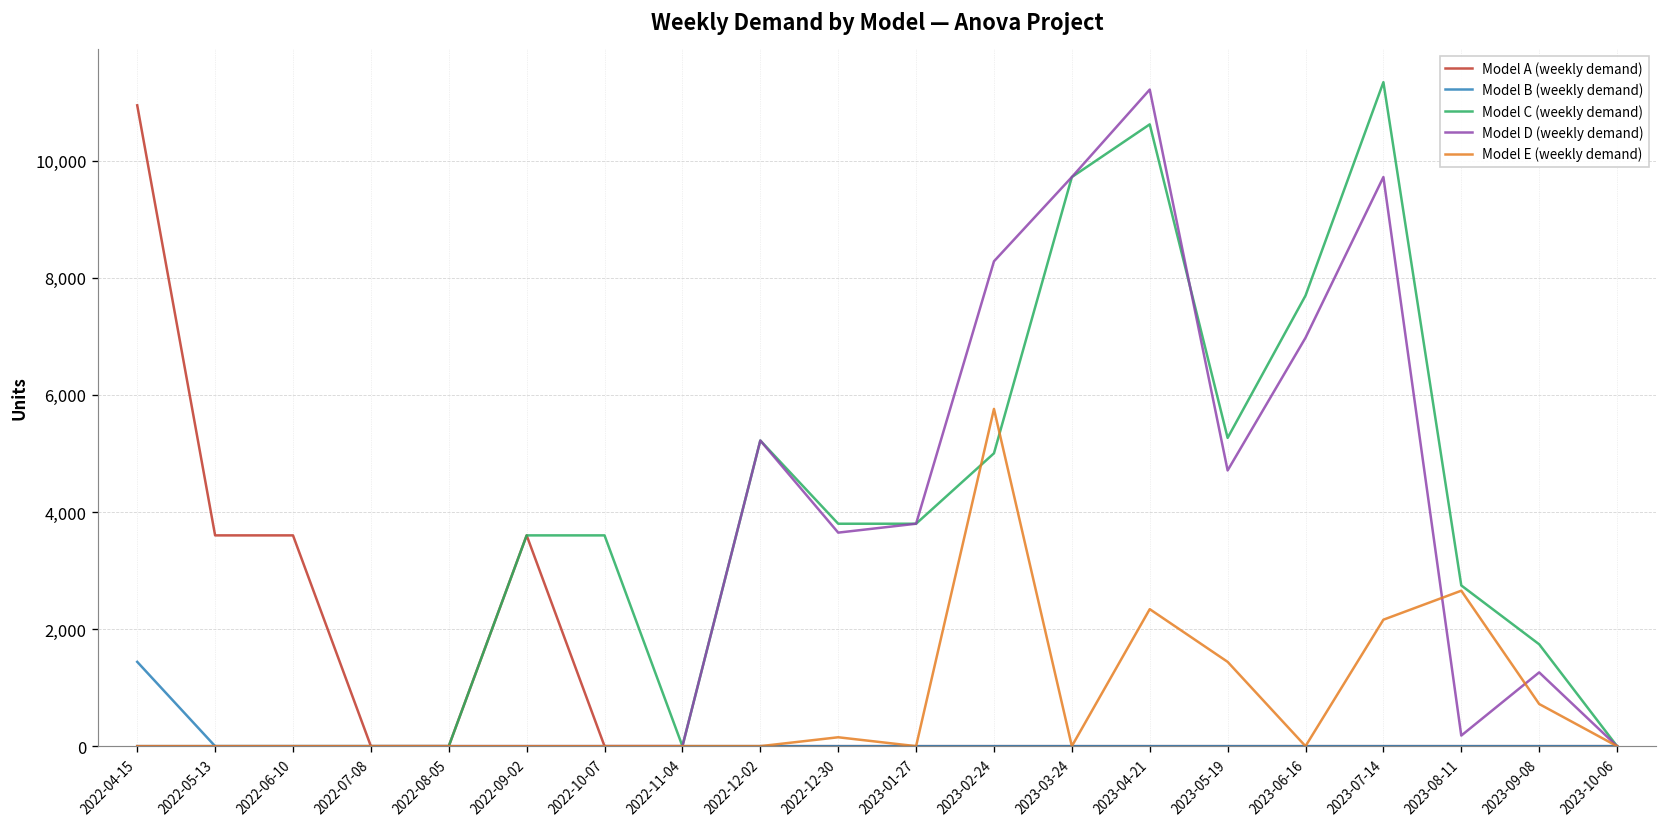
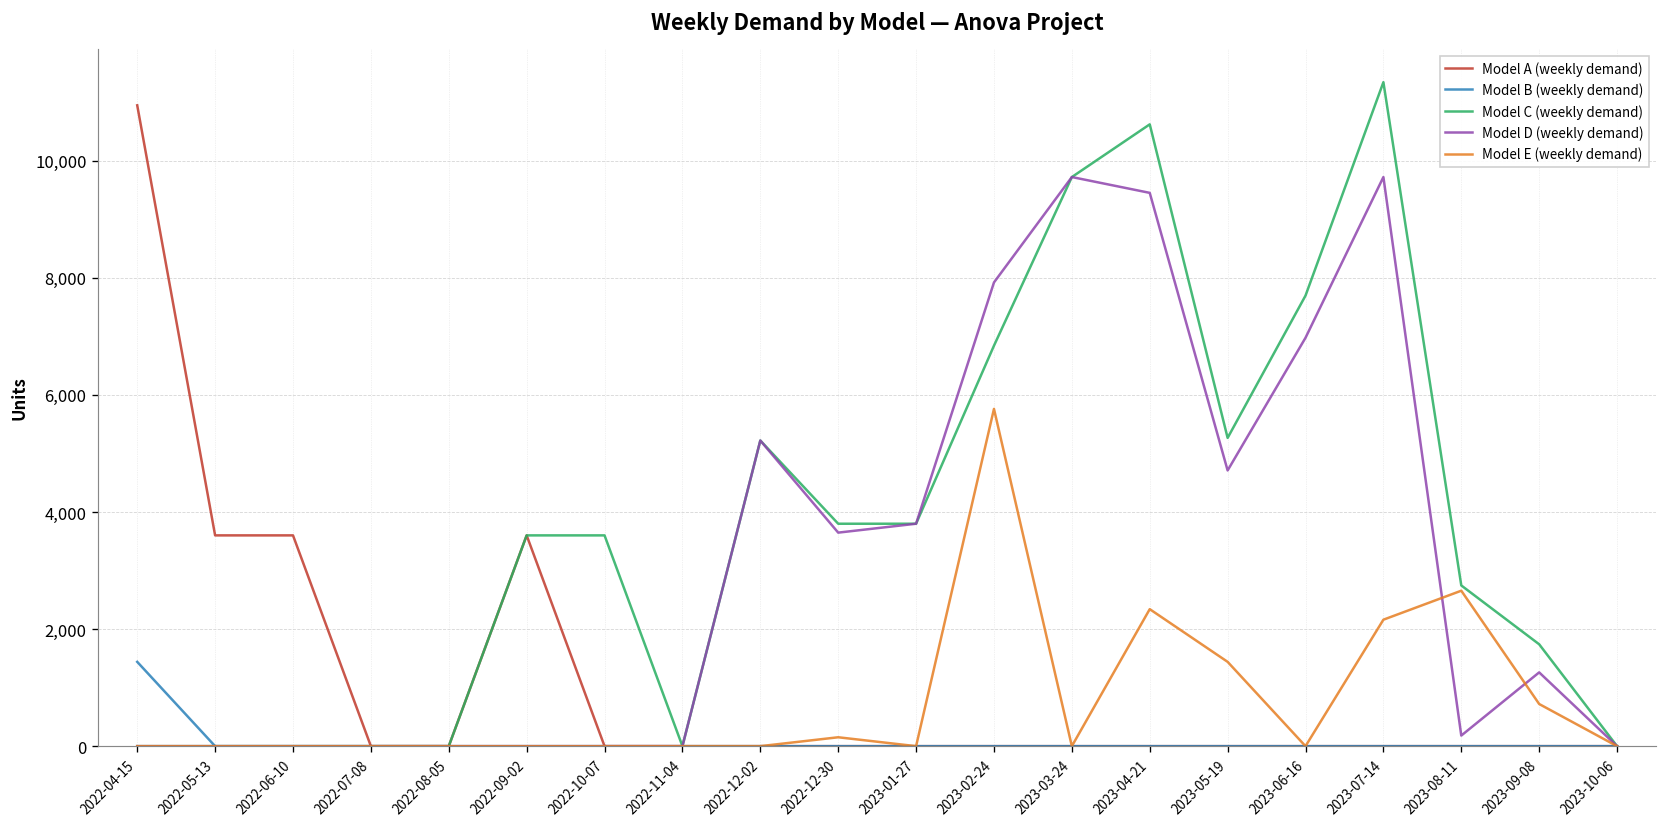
  {
    "Model A (weekly demand)": {
      "2022-04-15": "10,900",
      "2022-05-13": "3,600",
      "2022-06-10": "3,600"
    },
    "Model B (weekly demand)": {
      "2022-04-15": "1,400"
    },
    "Model C (weekly demand)": {
      "2022-10-07": "3,600",
      "2022-12-30": "3,800",
-     "2023-02-24": "5,000",
+     "2023-02-24": "6,800",
      "2023-04-21": "10,600",
      "2023-05-19": "5,300",
      "2023-06-16": "7,700",
      "2023-07-14": "11,300",
      "2023-08-11": "2,700",
      "2023-09-08": "1,700"
    },
    "Model D (weekly demand)": {
      "2022-12-30": "3,600",
-     "2023-02-24": "8,300",
-     "2023-04-21": "11,200",
+     "2023-02-24": "7,900",
+     "2023-04-21": "9,500",
      "2023-05-19": "4,700",
      "2023-06-16": "7,000",
      "2023-07-14": "9,700",
      "2023-08-11": "200",
      "2023-09-08": "1,300"
    },
    "Model E (weekly demand)": {
      "2022-12-30": "200",
      "2023-02-24": "5,800",
      "2023-04-21": "2,300",
      "2023-05-19": "1,400",
      "2023-07-14": "2,200",
      "2023-08-11": "2,700",
      "2023-09-08": "700"
    }
  }
